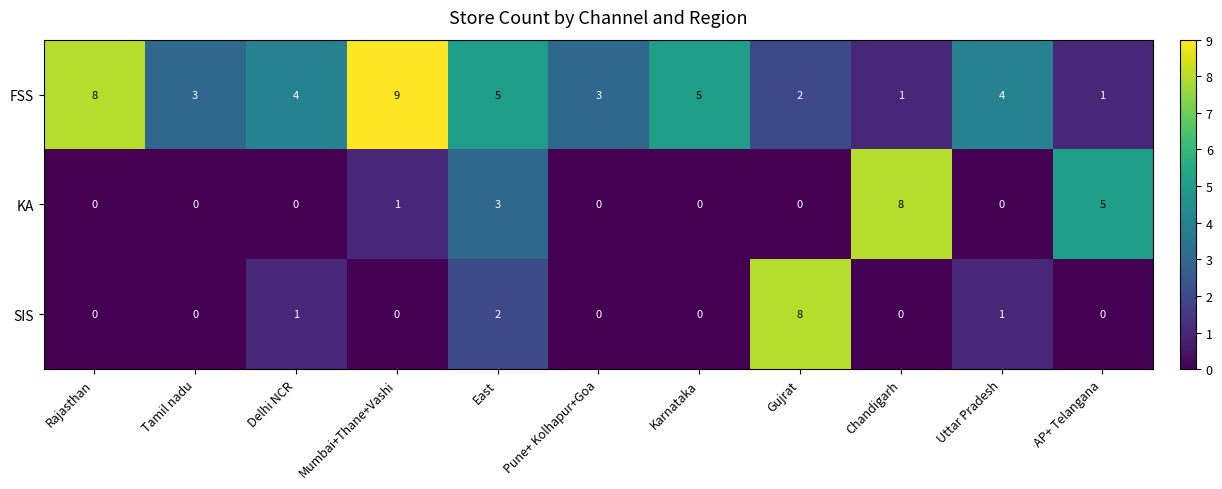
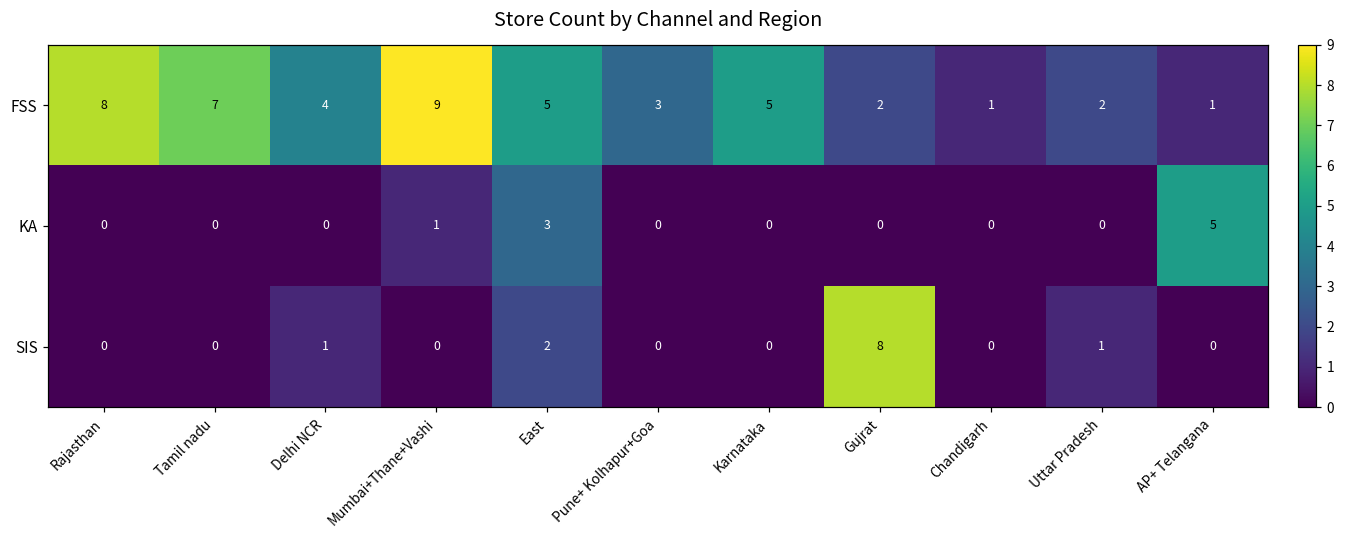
  {
    "FSS": {
      "Rajasthan": 8,
-     "Tamil nadu": 3,
+     "Tamil nadu": 7,
      "Delhi NCR": 4,
      "Mumbai+Thane+Vashi": 9,
      "East": 5,
      "Pune+ Kolhapur+Goa": 3,
      "Karnataka": 5,
      "Gujrat": 2,
      "Chandigarh": 1,
-     "Uttar Pradesh": 4,
+     "Uttar Pradesh": 2,
      "AP+ Telangana": 1
    },
    "KA": {
      "Rajasthan": 0,
      "Tamil nadu": 0,
      "Delhi NCR": 0,
      "Mumbai+Thane+Vashi": 1,
      "East": 3,
      "Pune+ Kolhapur+Goa": 0,
      "Karnataka": 0,
      "Gujrat": 0,
-     "Chandigarh": 8,
+     "Chandigarh": 0,
      "Uttar Pradesh": 0,
      "AP+ Telangana": 5
    },
    "SIS": {
      "Rajasthan": 0,
      "Tamil nadu": 0,
      "Delhi NCR": 1,
      "Mumbai+Thane+Vashi": 0,
      "East": 2,
      "Pune+ Kolhapur+Goa": 0,
      "Karnataka": 0,
      "Gujrat": 8,
      "Chandigarh": 0,
      "Uttar Pradesh": 1,
      "AP+ Telangana": 0
    }
  }
